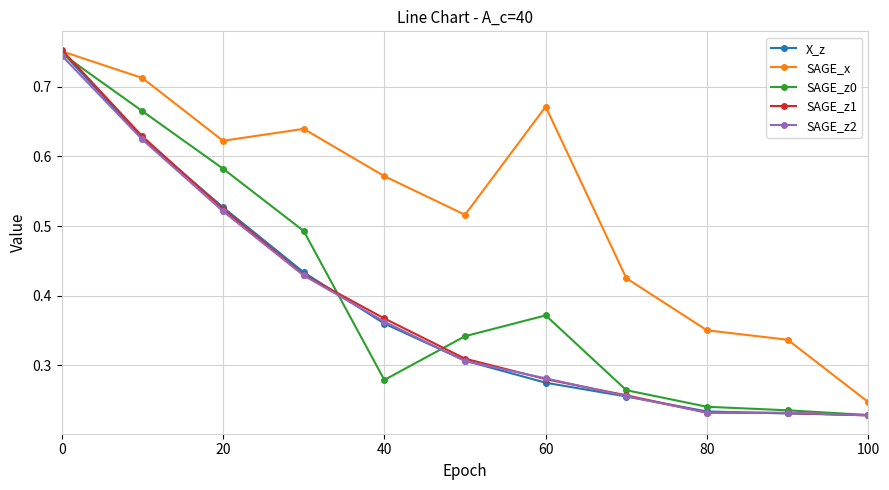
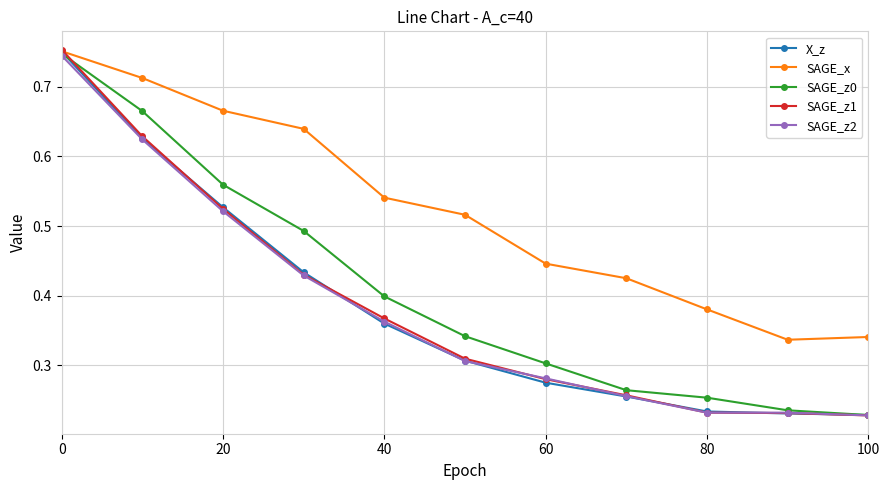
  {
    "X_z": {
      "60": 0.28
    },
    "SAGE_x": {
-     "20": 0.62,
-     "40": 0.57,
-     "60": 0.67,
-     "80": 0.35,
-     "100": 0.25
+     "20": 0.67,
+     "40": 0.54,
+     "60": 0.45,
+     "80": 0.38,
+     "100": 0.34
    },
    "SAGE_z0": {
-     "20": 0.58,
-     "40": 0.28,
-     "60": 0.37,
-     "80": 0.24
+     "20": 0.56,
+     "40": 0.40,
+     "60": 0.30,
+     "80": 0.25
    },
    "SAGE_z1": {
      "40": 0.37
    }
  }
